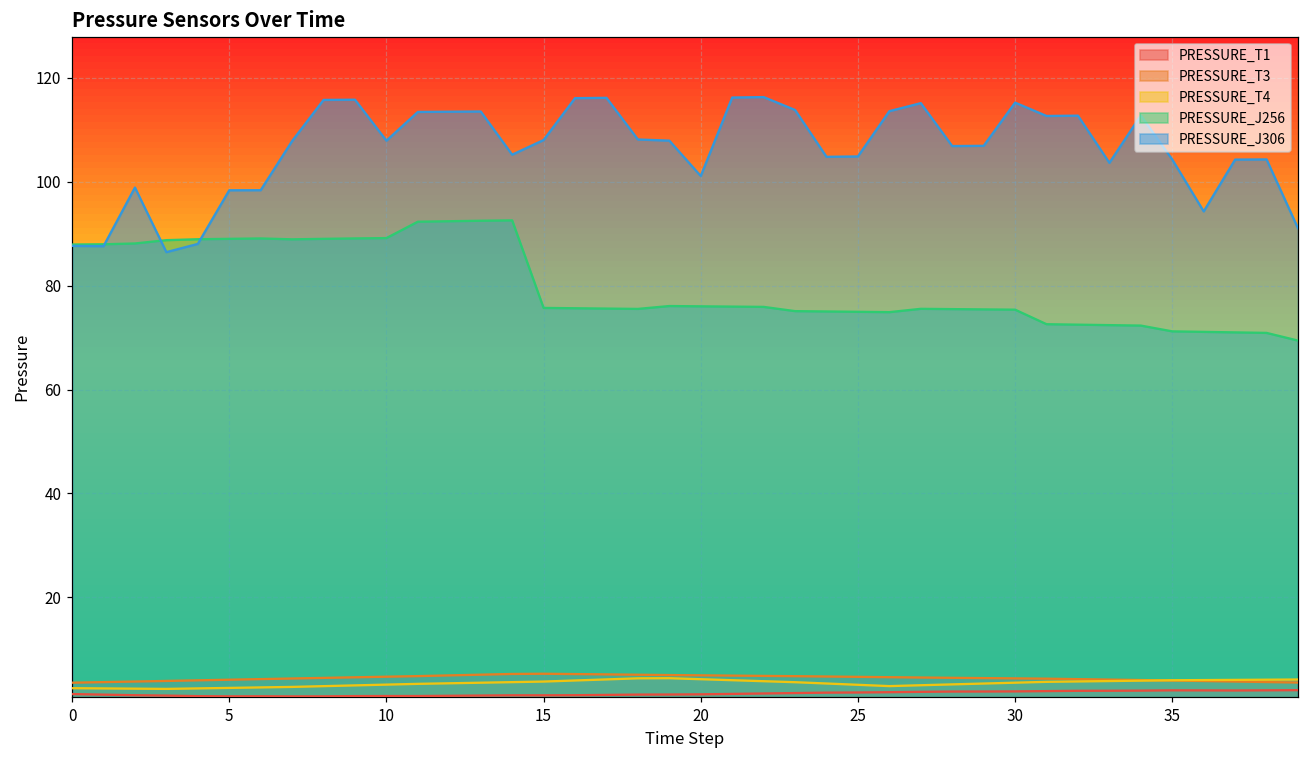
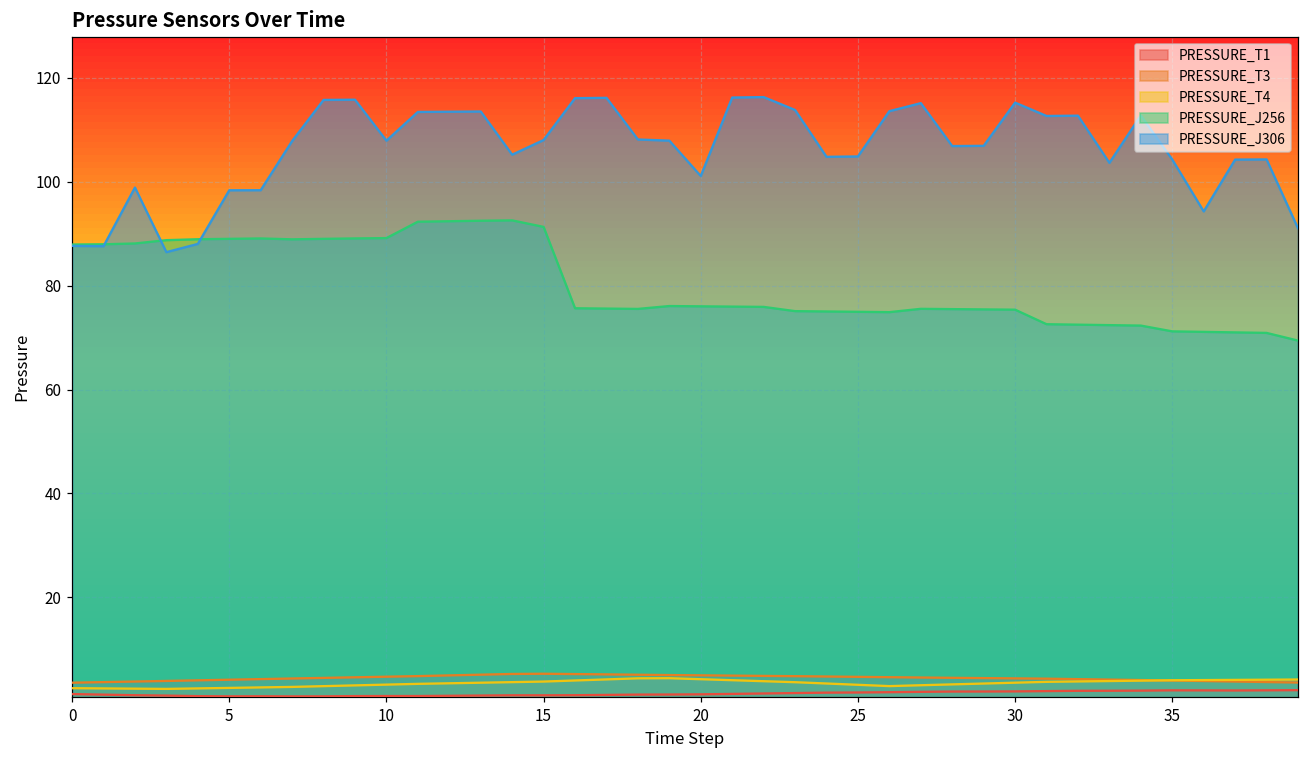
  {
    "PRESSURE_J256": {
      "5": 89,
      "10": 89,
-     "15": 76,
+     "15": 91,
      "20": 76,
      "25": 75,
      "30": 75,
      "35": 71
    },
    "PRESSURE_J306": {
      "5": 98,
      "10": 108,
      "15": 108,
      "20": 101,
      "25": 105,
      "30": 115,
      "35": 104
    }
  }
